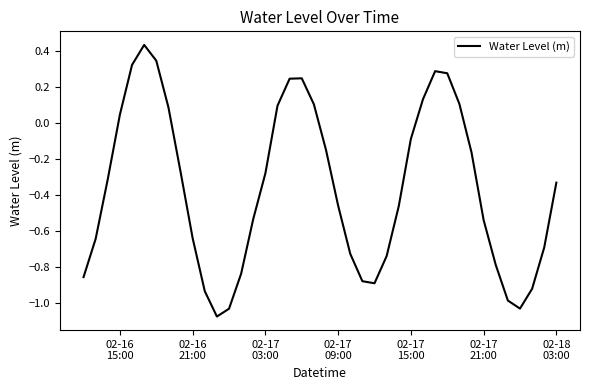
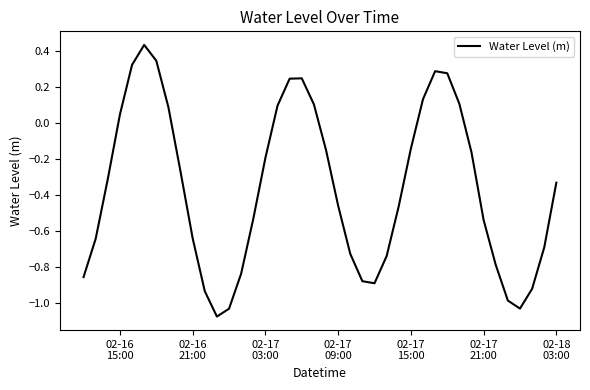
  {
    "02-16 15:00": 0.05,
    "02-16 21:00": -0.64,
-   "02-17 03:00": -0.28,
+   "02-17 03:00": -0.19,
    "02-17 09:00": -0.46,
-   "02-17 15:00": -0.09,
+   "02-17 15:00": -0.14,
    "02-17 21:00": -0.54,
    "02-18 03:00": -0.33
  }
